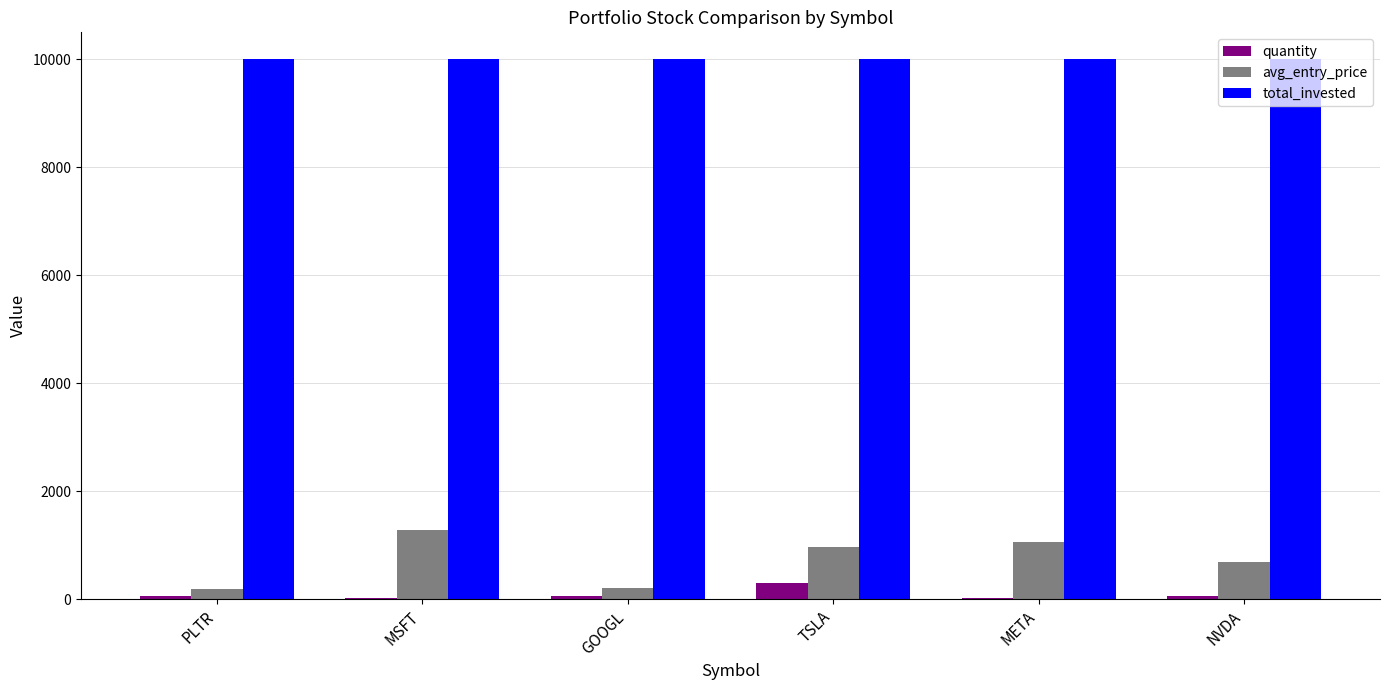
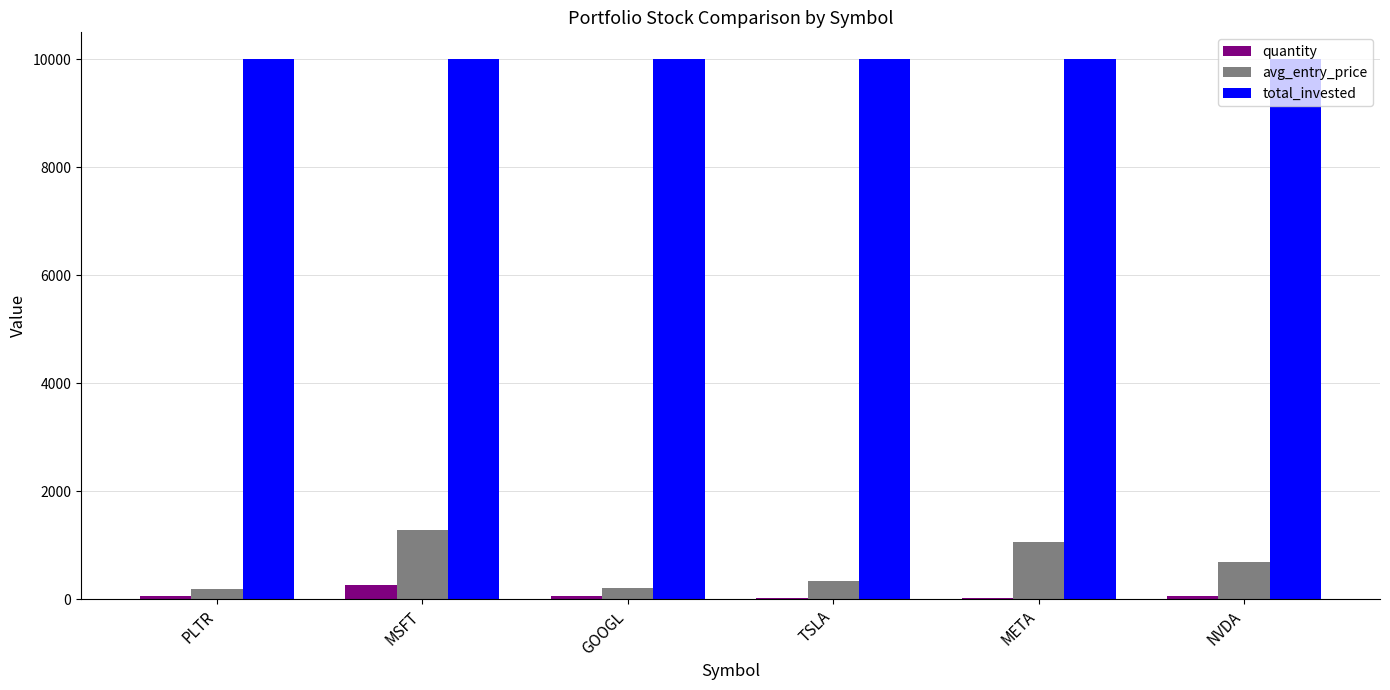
  {
    "quantity": {
      "PLTR": 100,
-     "MSFT": 0,
+     "MSFT": 300,
      "GOOGL": 0,
-     "TSLA": 300,
+     "TSLA": 0,
      "NVDA": 100
    },
    "avg_entry_price": {
      "PLTR": 200,
      "MSFT": 1300,
      "GOOGL": 200,
-     "TSLA": 1000,
+     "TSLA": 300,
      "META": 1100,
      "NVDA": 700
    },
    "total_invested": {
      "PLTR": 10000,
      "MSFT": 10000,
      "GOOGL": 10000,
      "TSLA": 10000,
      "META": 10000
    }
  }
